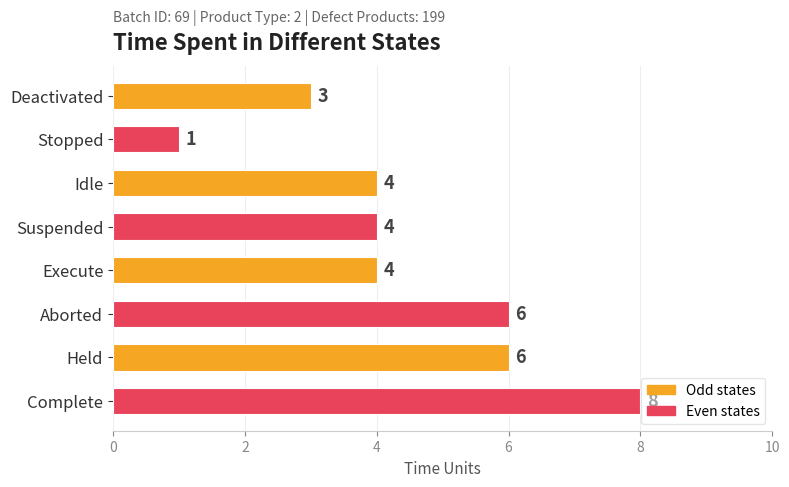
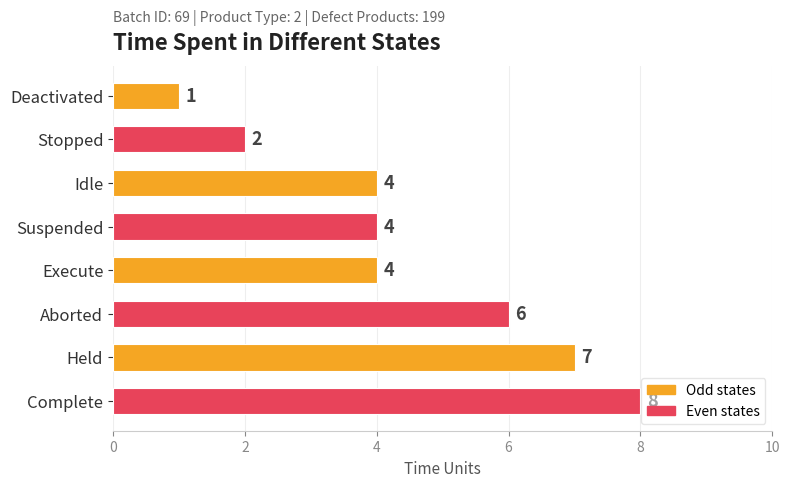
  {
-   "Deactivated": 3,
-   "Stopped": 1,
+   "Deactivated": 1,
+   "Stopped": 2,
    "Idle": 4,
    "Suspended": 4,
    "Execute": 4,
    "Aborted": 6,
-   "Held": 6
+   "Held": 7
  }
